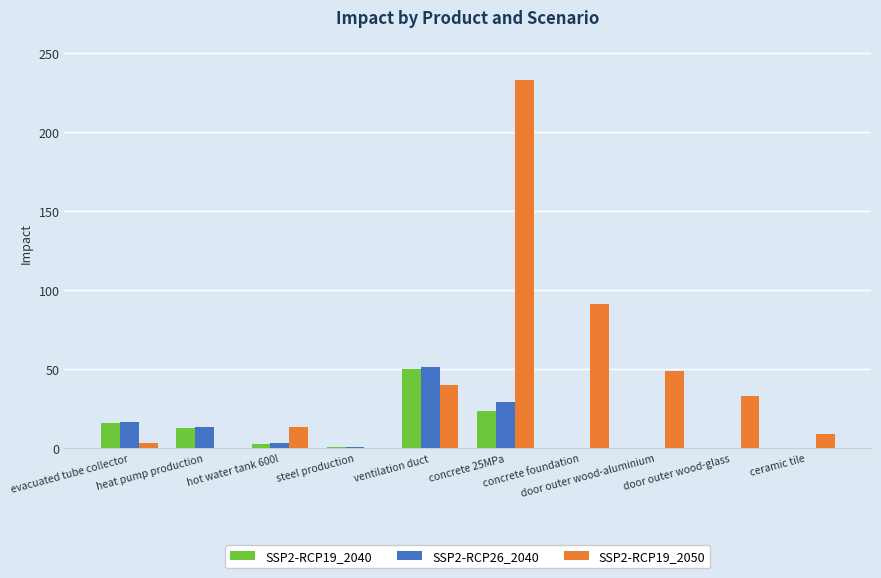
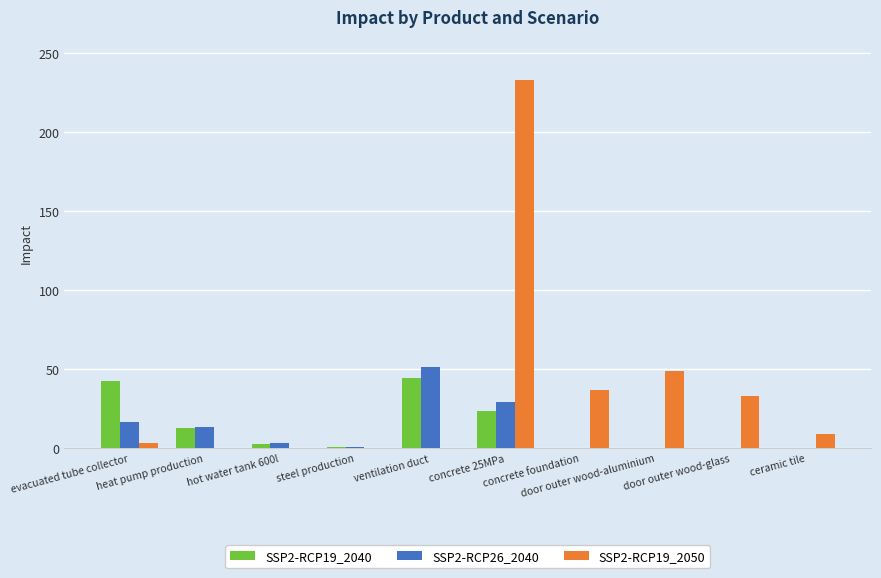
  {
    "SSP2-RCP19_2040": {
-     "evacuated tube collector": 16,
+     "evacuated tube collector": 43,
      "heat pump production": 13,
      "hot water tank 600l": 3,
-     "ventilation duct": 50,
+     "ventilation duct": 45,
      "concrete 25MPa": 24,
      "concrete foundation": 0,
      "door outer wood-aluminium": 0,
      "door outer wood-glass": 0,
      "ceramic tile": 0
    },
    "SSP2-RCP26_2040": {
      "evacuated tube collector": 16,
      "heat pump production": 13,
      "hot water tank 600l": 3,
      "ventilation duct": 51,
      "concrete 25MPa": 29,
      "concrete foundation": 0,
      "door outer wood-aluminium": 0,
      "door outer wood-glass": 0,
      "ceramic tile": 0
    },
    "SSP2-RCP19_2050": {
      "evacuated tube collector": 3,
      "heat pump production": 0,
-     "hot water tank 600l": 13,
+     "hot water tank 600l": 0,
      "steel production": 0,
-     "ventilation duct": 40,
+     "ventilation duct": 0,
      "concrete 25MPa": 233,
-     "concrete foundation": 91,
+     "concrete foundation": 37,
      "door outer wood-aluminium": 49,
      "door outer wood-glass": 33,
      "ceramic tile": 9
    }
  }
